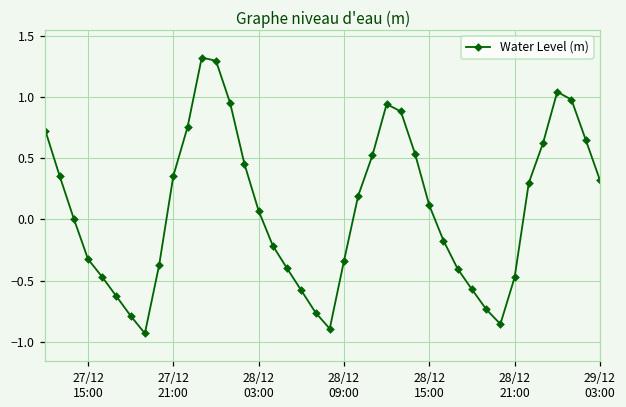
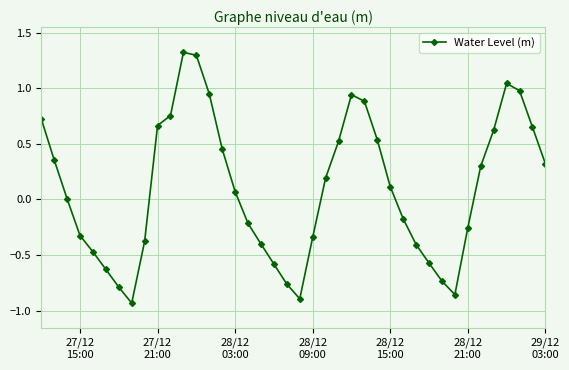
  {
    "27/12 15:00": -0.32,
-   "27/12 21:00": 0.36,
+   "27/12 21:00": 0.67,
    "28/12 03:00": 0.07,
    "28/12 09:00": -0.34,
    "28/12 15:00": 0.12,
-   "28/12 21:00": -0.48,
+   "28/12 21:00": -0.25,
    "29/12 03:00": 0.32
  }
